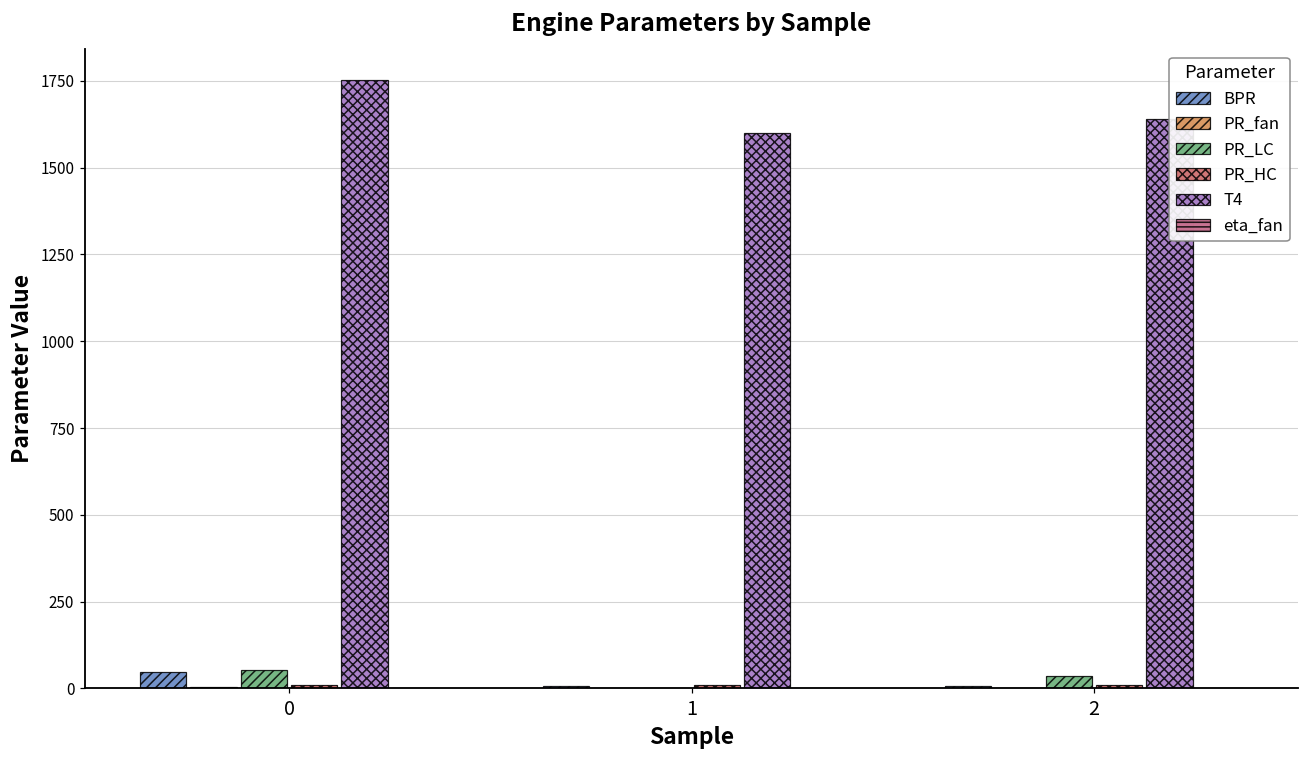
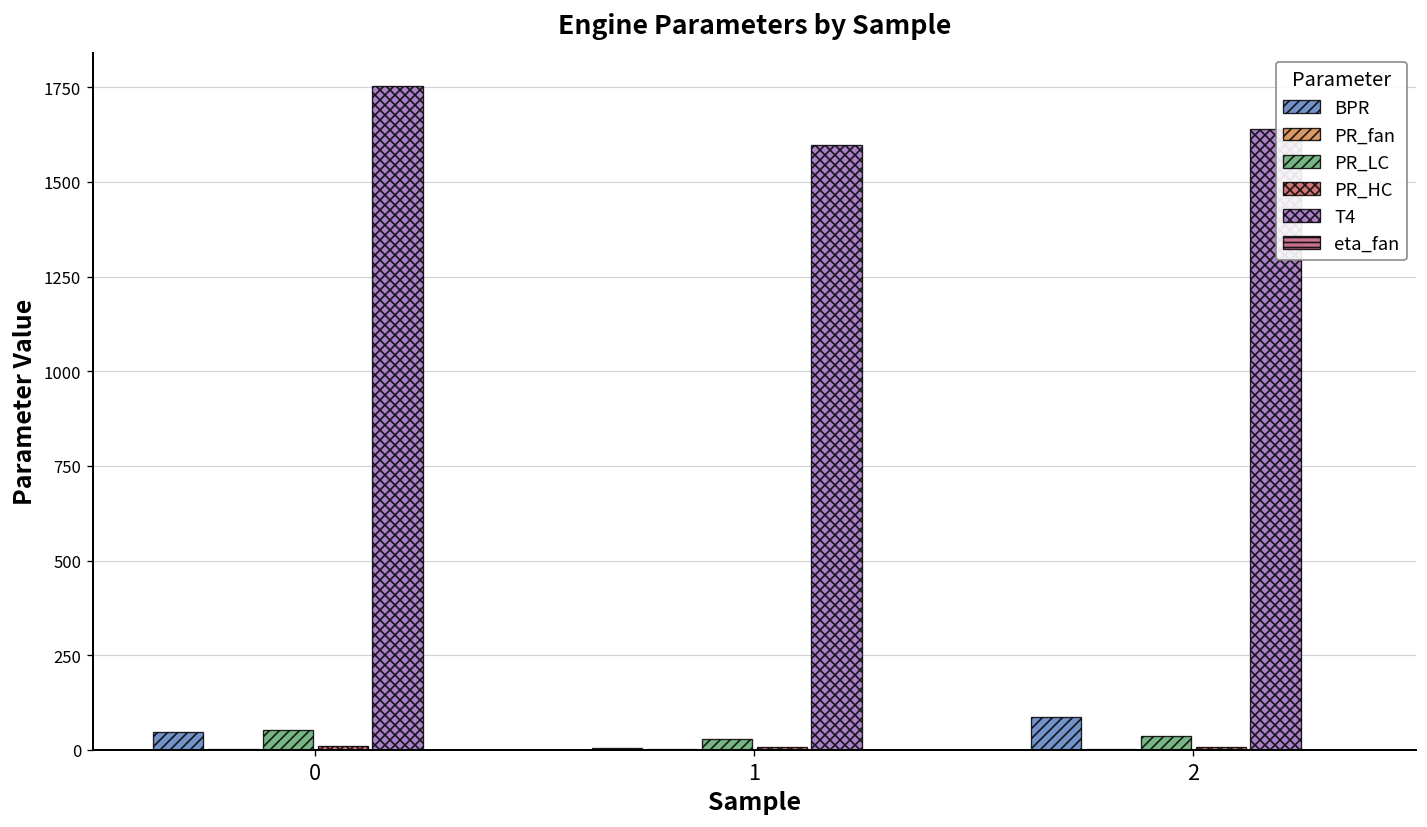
  {
    "BPR": {
      "0": 50,
-     "2": 10
+     "2": 90
    },
    "PR_LC": {
      "0": 50,
-     "1": 0,
+     "1": 30,
      "2": 40
    },
    "T4": {
      "0": 1750,
      "1": 1600,
      "2": 1640
    }
  }
